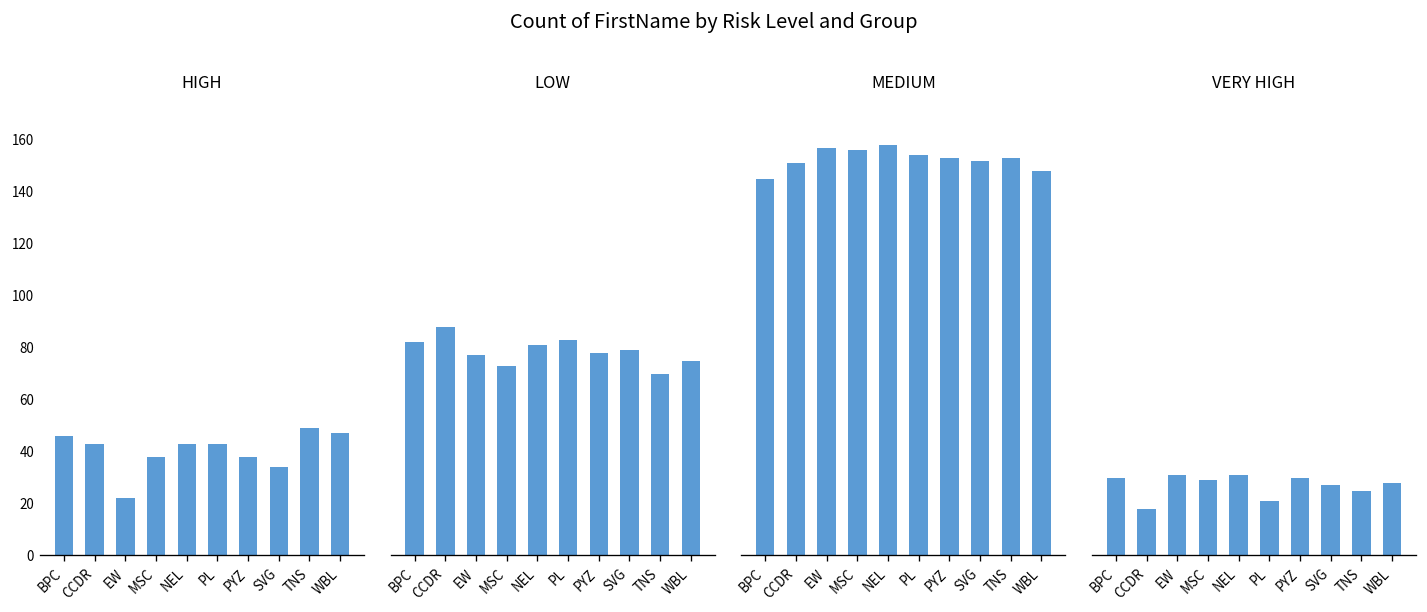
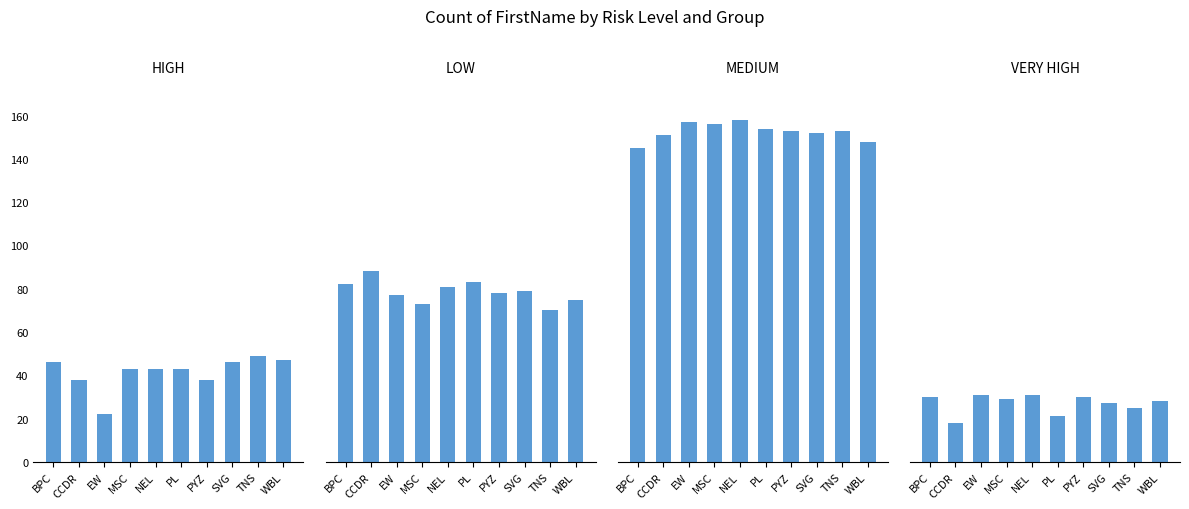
  {
    "HIGH": {
      "BPC": 46,
-     "CCDR": 43,
+     "CCDR": 38,
      "EW": 22,
-     "MSC": 38,
+     "MSC": 43,
      "NEL": 43,
      "PL": 43,
      "PYZ": 38,
-     "SVG": 34,
+     "SVG": 46,
      "TNS": 49,
      "WBL": 47
    }
  }
